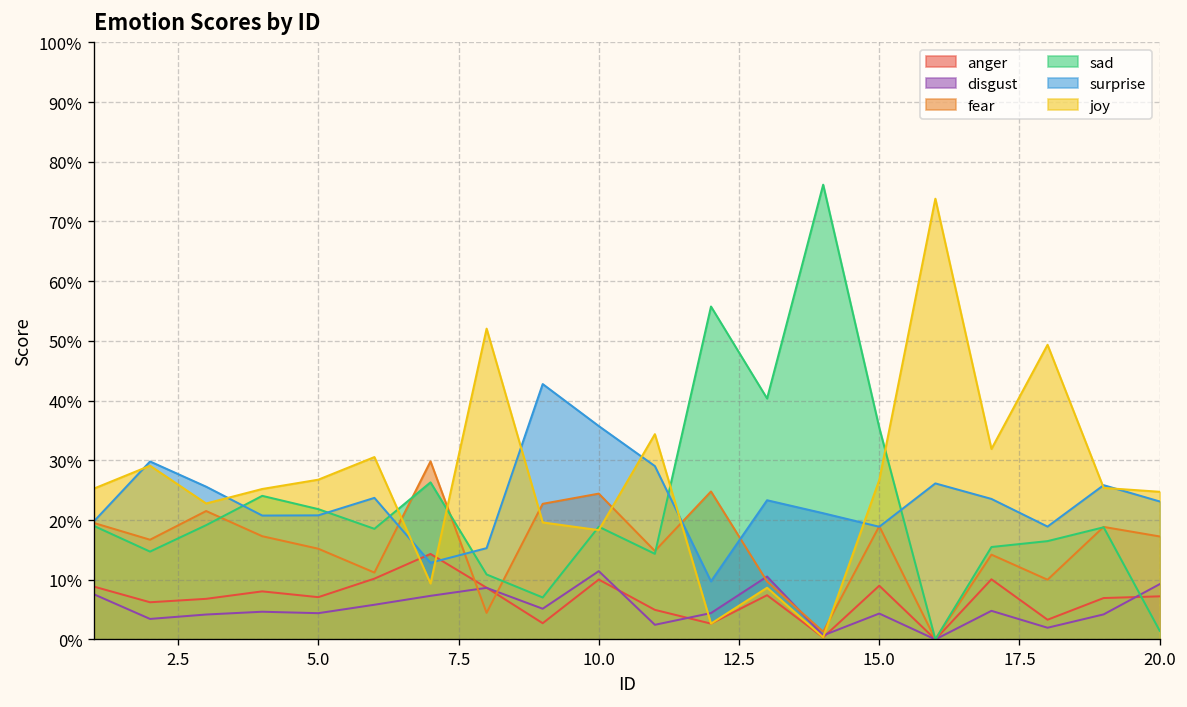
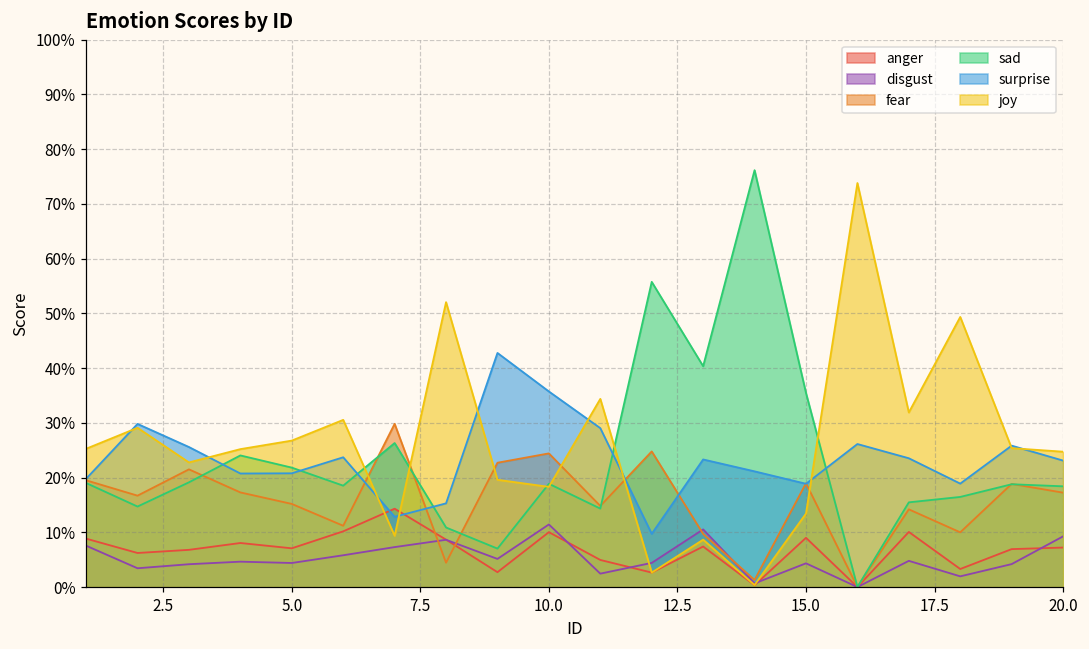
  {
    "disgust": {
      "5.0": "4%",
      "10.0": "11%",
      "15.0": "4%",
      "20.0": "9%"
    },
    "sad": {
      "5.0": "22%",
      "10.0": "19%",
      "15.0": "35%",
-     "20.0": "1%"
+     "20.0": "18%"
    },
    "surprise": {
      "5.0": "21%",
      "10.0": "36%",
      "20.0": "23%"
    },
    "joy": {
      "5.0": "27%",
      "10.0": "18%",
-     "15.0": "27%",
+     "15.0": "13%",
      "20.0": "25%"
    }
  }
